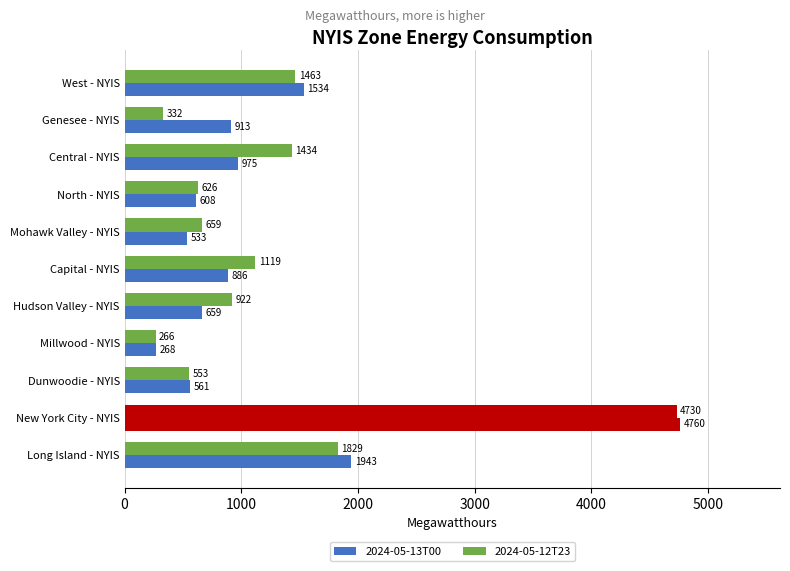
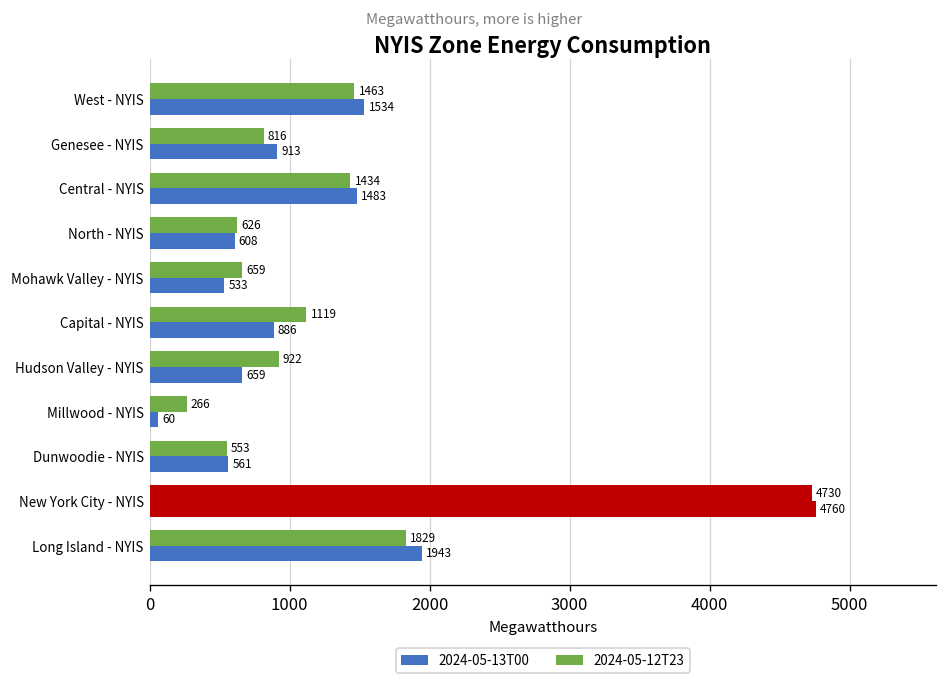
  {
    "2024-05-13T00": {
      "West - NYIS": 1534,
      "Genesee - NYIS": 913,
-     "Central - NYIS": 975,
+     "Central - NYIS": 1483,
      "North - NYIS": 608,
      "Mohawk Valley - NYIS": 533,
      "Capital - NYIS": 886,
      "Hudson Valley - NYIS": 659,
-     "Millwood - NYIS": 268,
+     "Millwood - NYIS": 60,
      "Dunwoodie - NYIS": 561,
      "New York City - NYIS": 4760,
      "Long Island - NYIS": 1943
    },
    "2024-05-12T23": {
      "West - NYIS": 1463,
-     "Genesee - NYIS": 332,
+     "Genesee - NYIS": 816,
      "Central - NYIS": 1434,
      "North - NYIS": 626,
      "Mohawk Valley - NYIS": 659,
      "Capital - NYIS": 1119,
      "Hudson Valley - NYIS": 922,
      "Millwood - NYIS": 266,
      "Dunwoodie - NYIS": 553,
      "New York City - NYIS": 4730,
      "Long Island - NYIS": 1829
    }
  }
